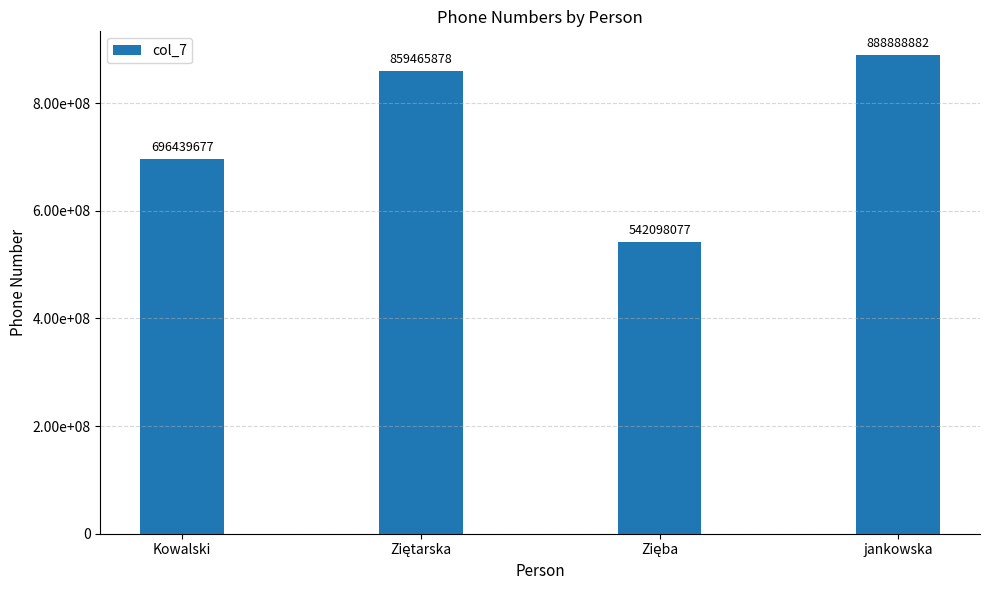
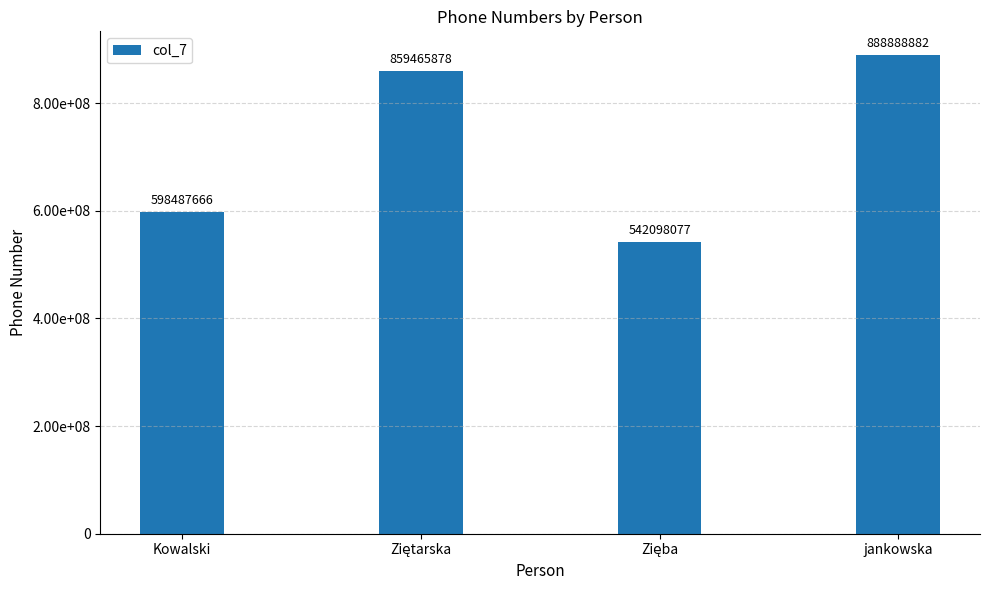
  {
-   "Kowalski": 696439677,
+   "Kowalski": 598487666,
    "Ziętarska": 859465878,
    "Zięba": 542098077,
    "jankowska": 888888882
  }
